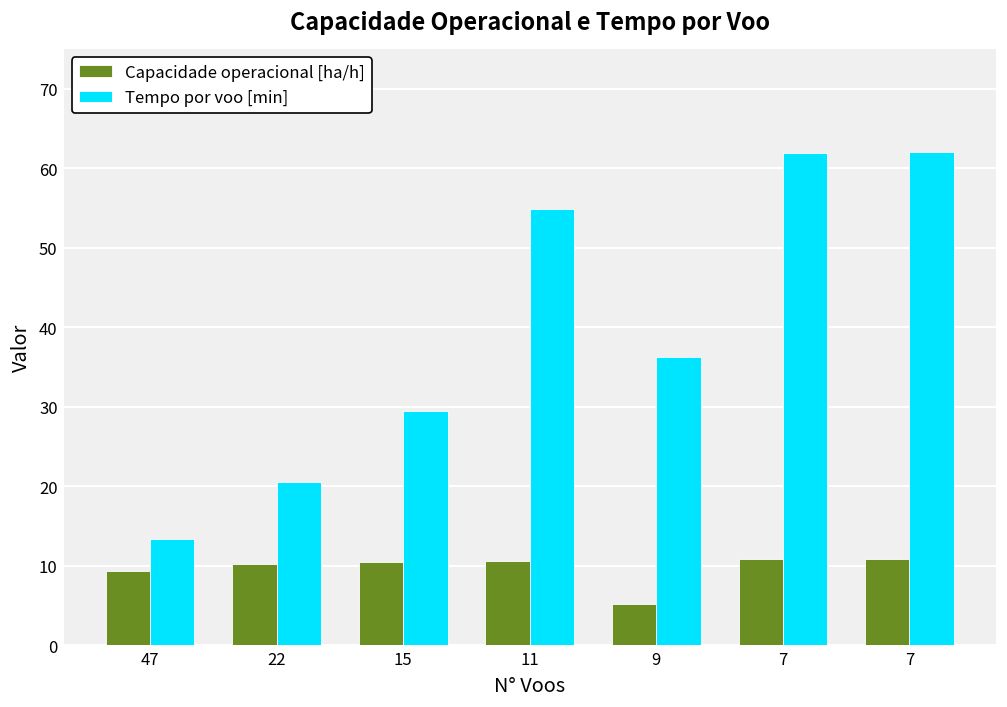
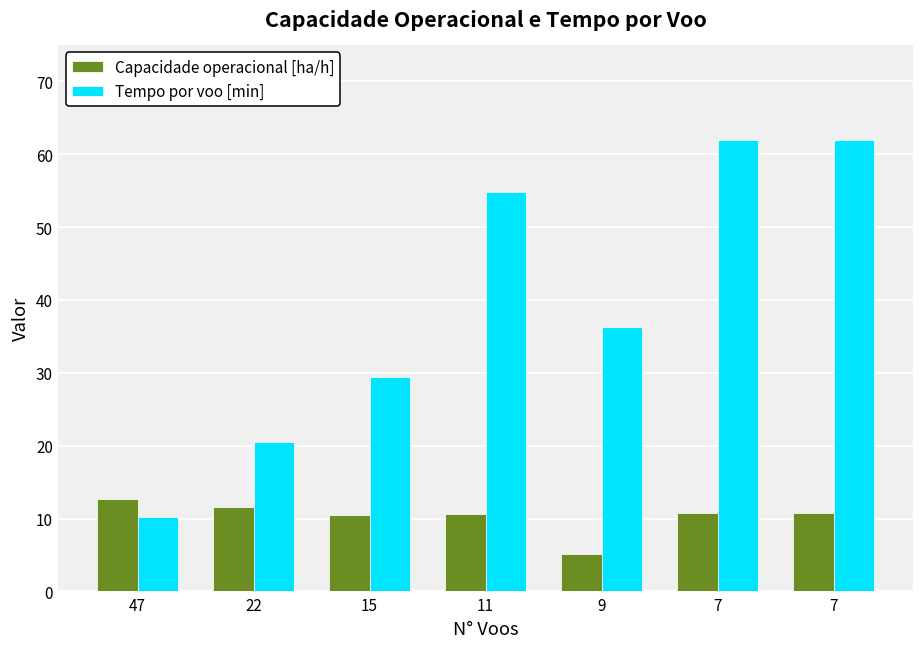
  {
    "Capacidade operacional [ha/h]": {
-     "47": 9,
-     "22": 10,
+     "47": 13,
+     "22": 12,
      "15": 11,
      "11": 11,
      "9": 5
    },
    "Tempo por voo [min]": {
-     "47": 13,
+     "47": 10,
      "22": 21,
      "15": 29,
      "11": 55,
      "9": 36
    }
  }
